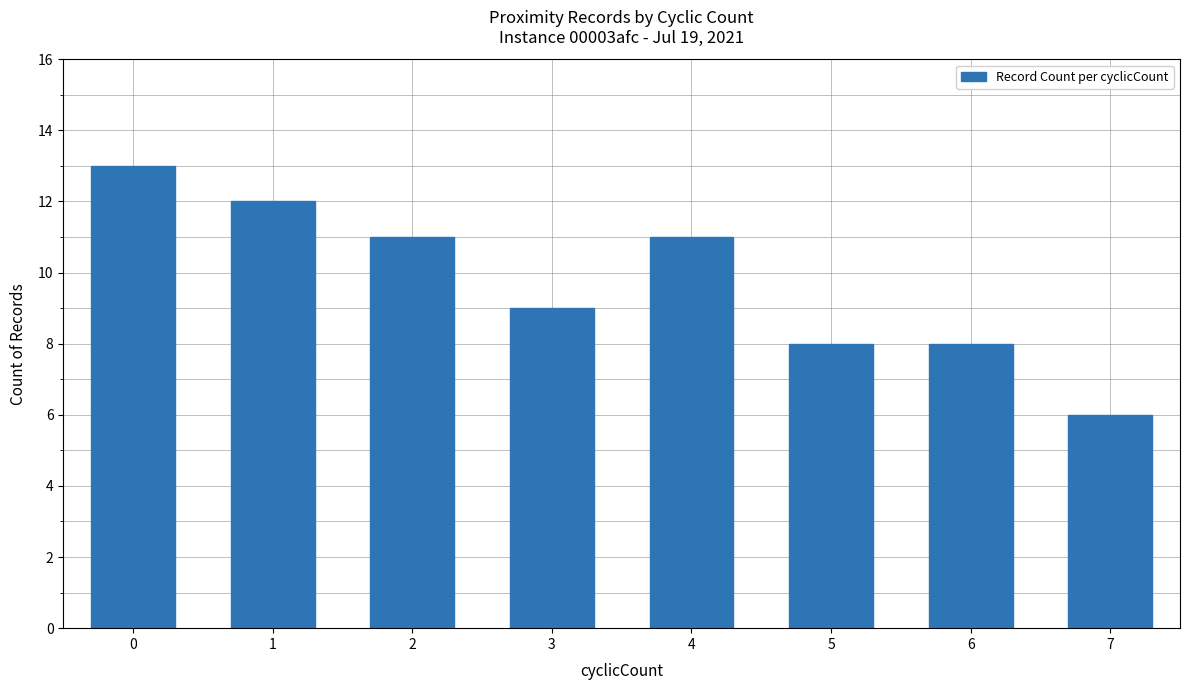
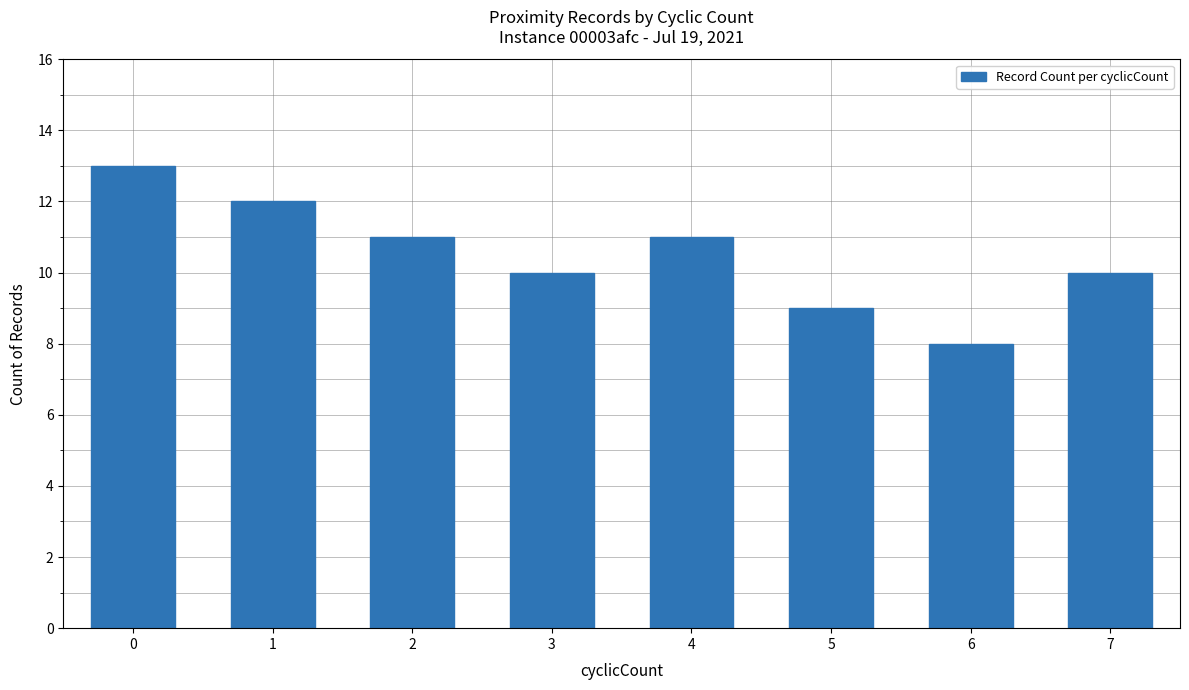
  {
    "0": 13,
    "1": 12,
    "2": 11,
-   "3": 9,
+   "3": 10,
    "4": 11,
-   "5": 8,
+   "5": 9,
    "6": 8,
-   "7": 6
+   "7": 10
  }
